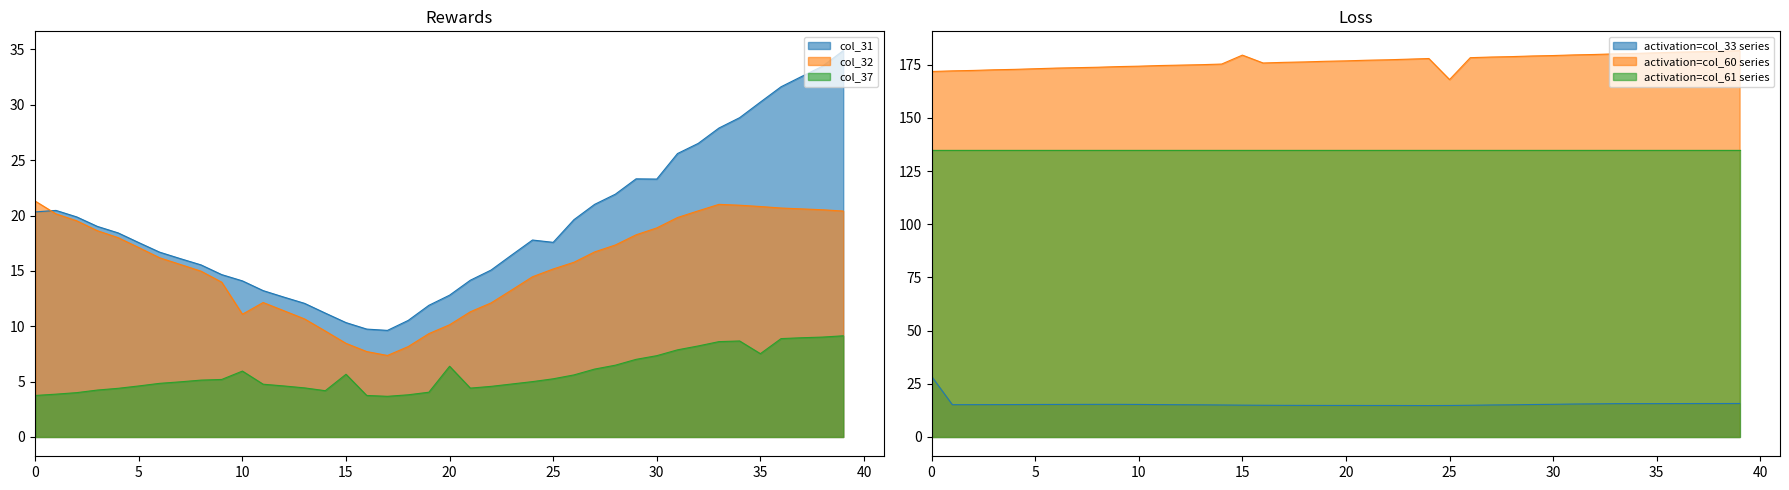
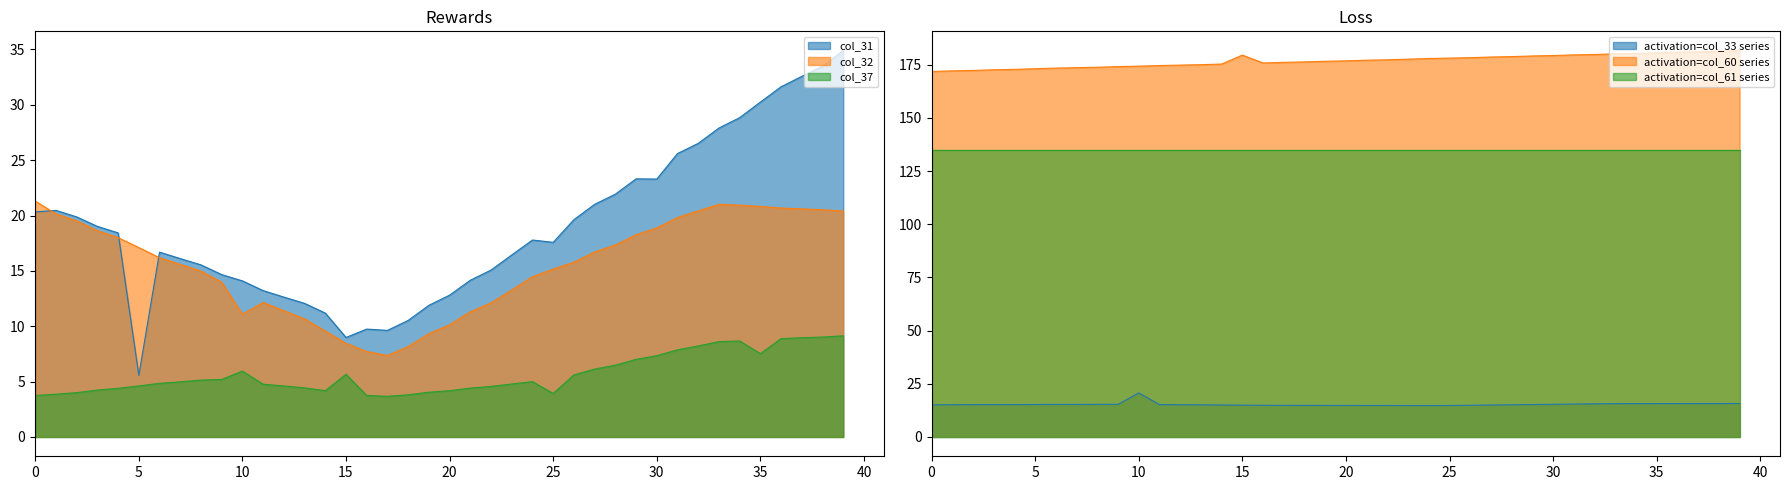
  {
    "Rewards": {
      "col_31": {
        "0": 20.3,
-       "5": 17.6,
+       "5": 5.6,
        "10": 14.1,
-       "15": 10.3,
+       "15": 9.0,
        "20": 12.8,
        "25": 17.6,
        "30": 23.3,
        "35": 30.2
      },
      "col_32": {
        "0": 21.3,
        "5": 17.1,
        "10": 11.1,
        "15": 8.5,
        "20": 10.1,
        "25": 15.2,
        "30": 18.9,
        "35": 20.8
      },
      "col_37": {
        "0": 3.7,
        "5": 4.6,
        "10": 6.0,
        "15": 5.7,
-       "20": 6.4,
-       "25": 5.3,
+       "20": 4.2,
+       "25": 3.9,
        "30": 7.3,
        "35": 7.5
      }
    },
    "Loss": {
      "activation=col_33 series": {
-       "0": 28,
+       "0": 15,
        "5": 15,
-       "10": 15,
+       "10": 21,
        "15": 15,
        "20": 15,
        "25": 15,
        "30": 15,
        "35": 16
      },
      "activation=col_60 series": {
        "0": 172,
        "5": 173,
        "10": 174,
        "15": 180,
        "20": 177,
-       "25": 168,
+       "25": 178,
        "30": 179
      },
      "activation=col_61 series": {
        "0": 135,
        "5": 135,
        "10": 135,
        "15": 135,
        "20": 135,
        "25": 135,
        "30": 135,
        "35": 135
      }
    }
  }
